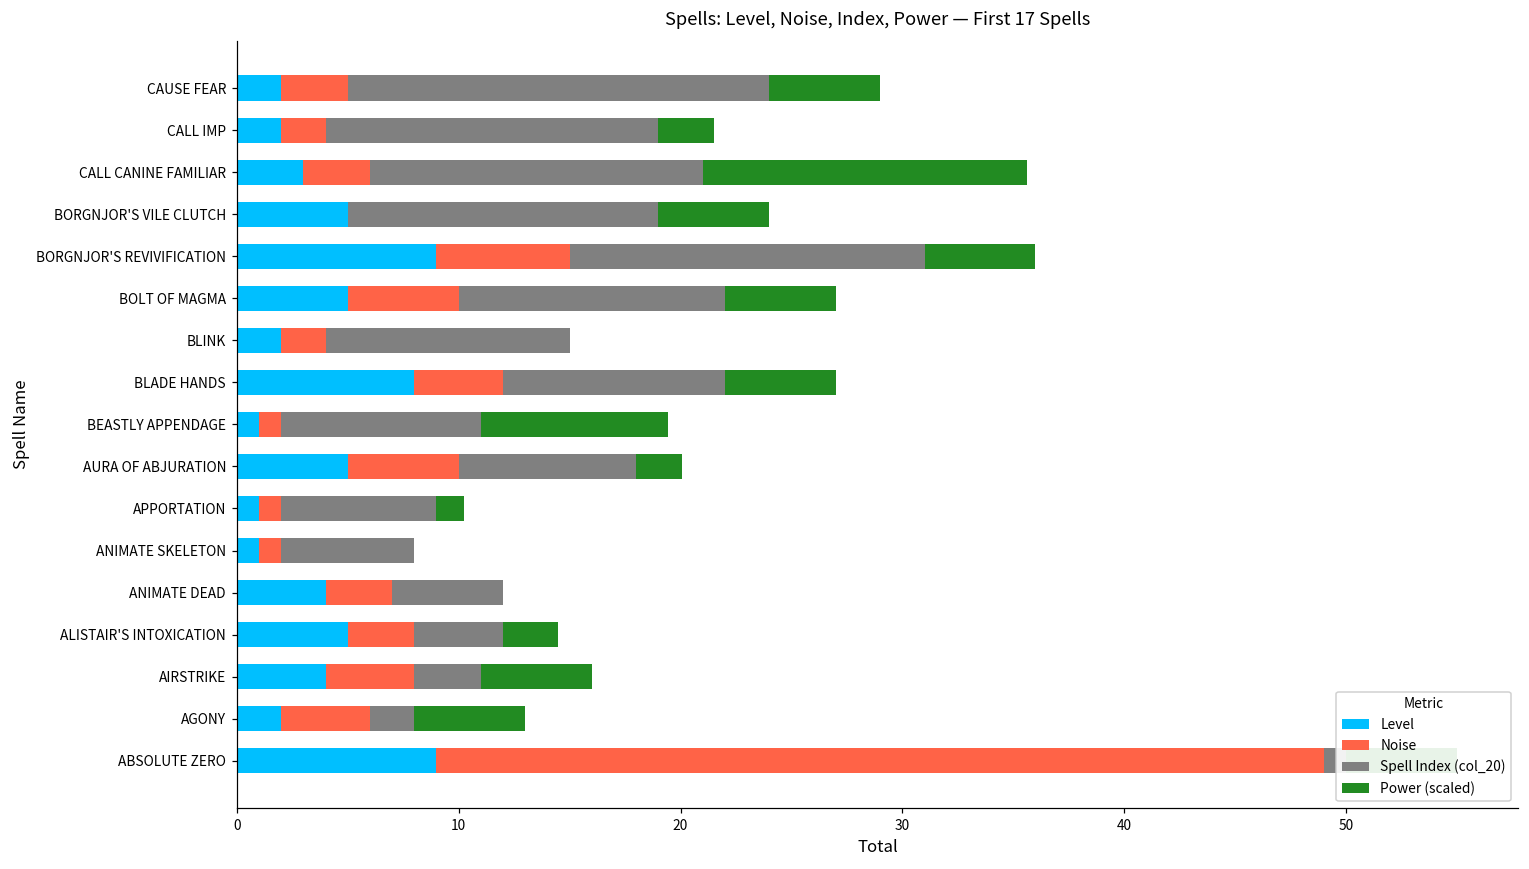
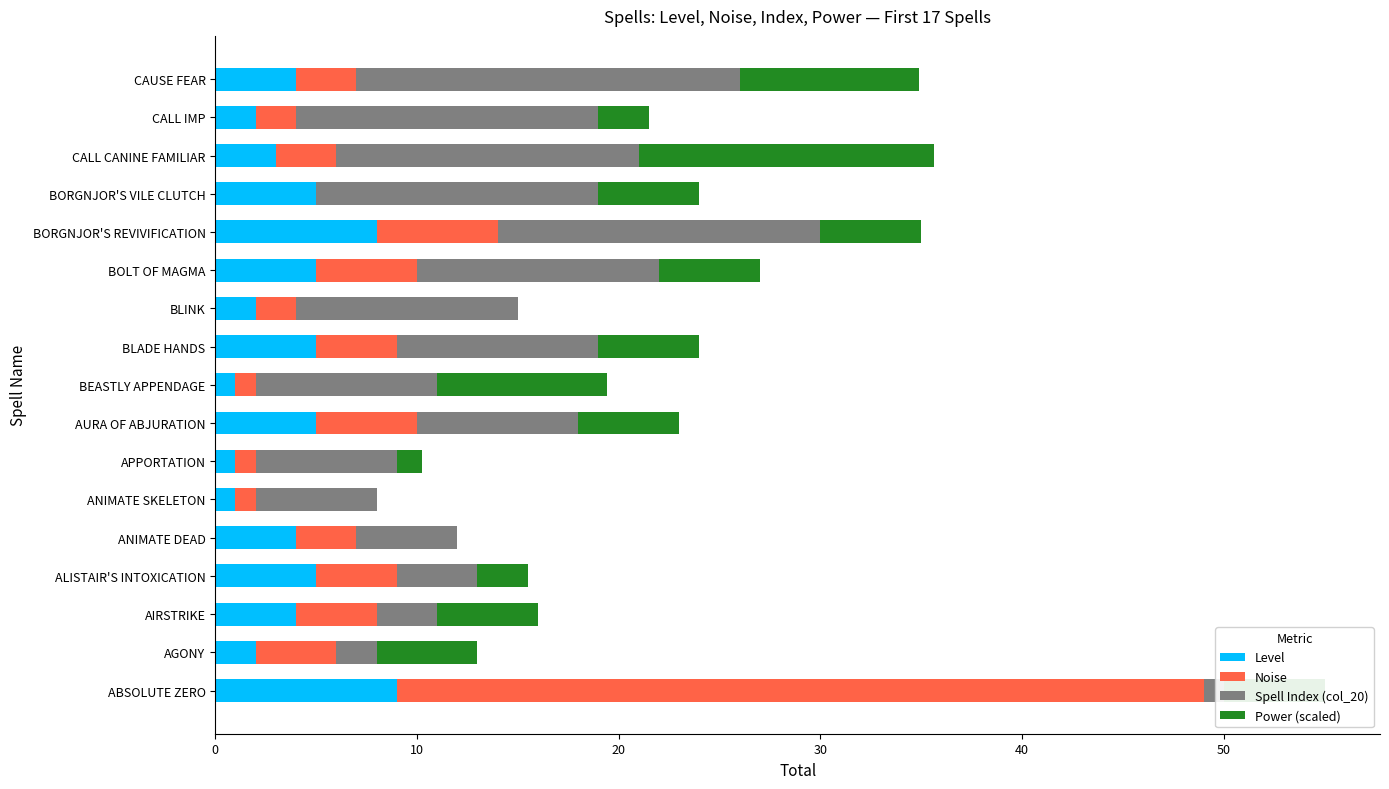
  {
    "Level": {
-     "CAUSE FEAR": 2,
+     "CAUSE FEAR": 4,
      "CALL IMP": 2,
      "CALL CANINE FAMILIAR": 3,
      "BORGNJOR'S VILE CLUTCH": 5,
-     "BORGNJOR'S REVIVIFICATION": 9,
+     "BORGNJOR'S REVIVIFICATION": 8,
      "BOLT OF MAGMA": 5,
      "BLINK": 2,
-     "BLADE HANDS": 8,
+     "BLADE HANDS": 5,
      "BEASTLY APPENDAGE": 1,
      "AURA OF ABJURATION": 5,
      "APPORTATION": 1,
      "ANIMATE SKELETON": 1,
      "ANIMATE DEAD": 4,
      "ALISTAIR'S INTOXICATION": 5,
      "AIRSTRIKE": 4,
      "AGONY": 2,
      "ABSOLUTE ZERO": 9
    },
    "Noise": {
      "CAUSE FEAR": 3,
      "CALL IMP": 2,
      "CALL CANINE FAMILIAR": 3,
      "BORGNJOR'S VILE CLUTCH": 0,
      "BORGNJOR'S REVIVIFICATION": 6,
      "BOLT OF MAGMA": 5,
      "BLINK": 2,
      "BLADE HANDS": 4,
      "BEASTLY APPENDAGE": 1,
      "AURA OF ABJURATION": 5,
      "APPORTATION": 1,
      "ANIMATE SKELETON": 1,
      "ANIMATE DEAD": 3,
-     "ALISTAIR'S INTOXICATION": 3,
+     "ALISTAIR'S INTOXICATION": 4,
      "AIRSTRIKE": 4,
      "AGONY": 4,
      "ABSOLUTE ZERO": 40
    },
    "Spell Index (col_20)": {
      "CAUSE FEAR": 19.0,
      "CALL IMP": 15.0,
      "CALL CANINE FAMILIAR": 15.0,
      "BORGNJOR'S VILE CLUTCH": 14.0,
      "BORGNJOR'S REVIVIFICATION": 16.0,
      "BOLT OF MAGMA": 12.0,
      "BLINK": 11.0,
      "BLADE HANDS": 10.0,
      "BEASTLY APPENDAGE": 9.0,
      "AURA OF ABJURATION": 8.0,
      "APPORTATION": 7.0,
      "ANIMATE SKELETON": 6.0,
      "ANIMATE DEAD": 5.0,
      "ALISTAIR'S INTOXICATION": 4.0,
      "AIRSTRIKE": 3.0,
      "AGONY": 2.0
    },
    "Power (scaled)": {
-     "CAUSE FEAR": 5.0,
+     "CAUSE FEAR": 8.9,
      "CALL IMP": 2.5,
      "CALL CANINE FAMILIAR": 14.6,
      "BORGNJOR'S VILE CLUTCH": 5.0,
      "BORGNJOR'S REVIVIFICATION": 5.0,
      "BOLT OF MAGMA": 5.0,
      "BLINK": 0.0,
      "BLADE HANDS": 5.0,
      "BEASTLY APPENDAGE": 8.4,
-     "AURA OF ABJURATION": 2.1,
+     "AURA OF ABJURATION": 5.0,
      "APPORTATION": 1.3,
      "ANIMATE SKELETON": 0.0,
      "ANIMATE DEAD": 0.0,
      "ALISTAIR'S INTOXICATION": 2.5,
      "AIRSTRIKE": 5.0,
      "AGONY": 5.0
    }
  }
